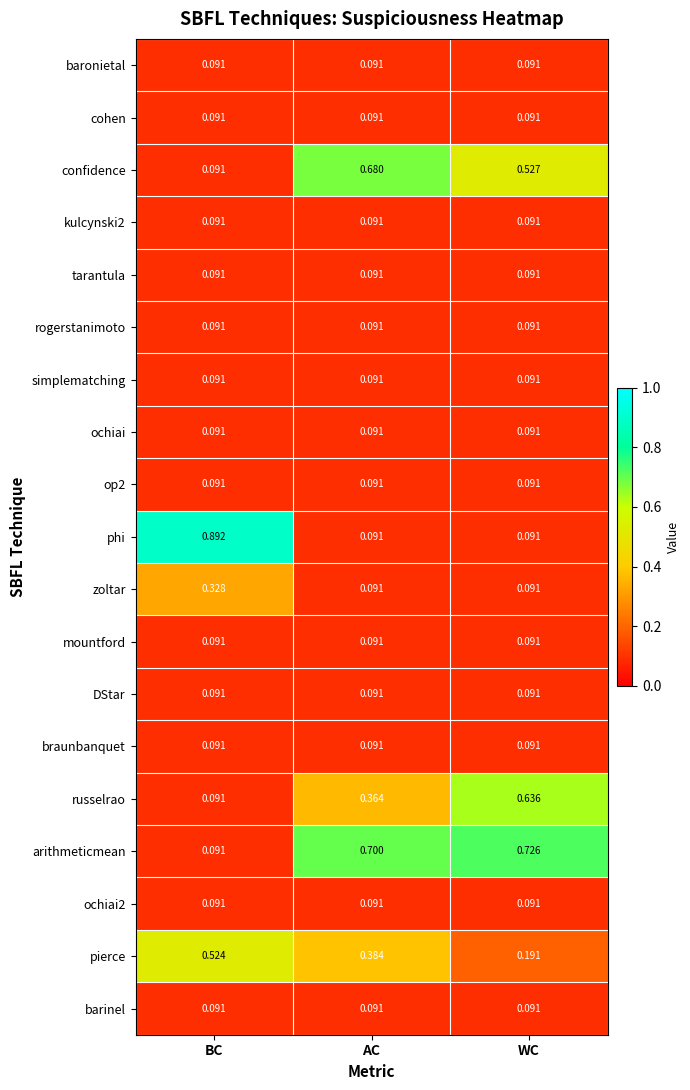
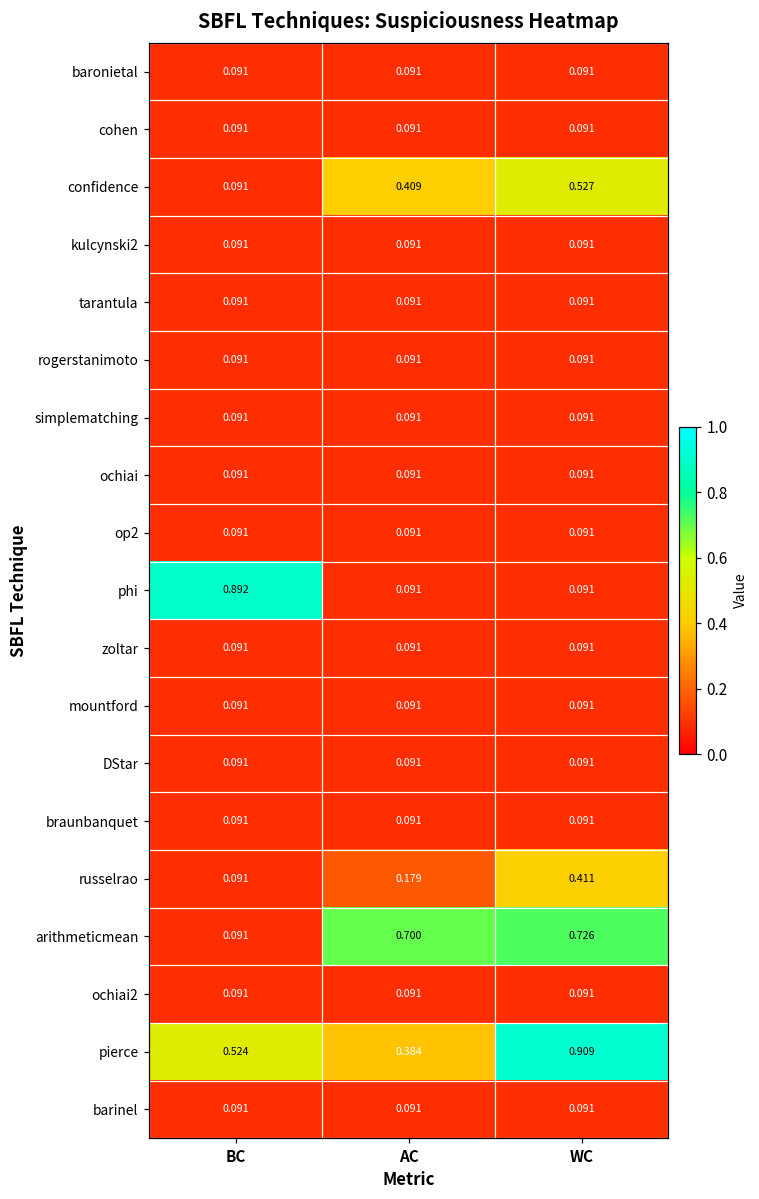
  {
    "baronietal": {
      "BC": 0.091,
      "AC": 0.091,
      "WC": 0.091
    },
    "cohen": {
      "BC": 0.091,
      "AC": 0.091,
      "WC": 0.091
    },
    "confidence": {
      "BC": 0.091,
-     "AC": 0.680,
+     "AC": 0.409,
      "WC": 0.527
    },
    "kulcynski2": {
      "BC": 0.091,
      "AC": 0.091,
      "WC": 0.091
    },
    "tarantula": {
      "BC": 0.091,
      "AC": 0.091,
      "WC": 0.091
    },
    "rogerstanimoto": {
      "BC": 0.091,
      "AC": 0.091,
      "WC": 0.091
    },
    "simplematching": {
      "BC": 0.091,
      "AC": 0.091,
      "WC": 0.091
    },
    "ochiai": {
      "BC": 0.091,
      "AC": 0.091,
      "WC": 0.091
    },
    "op2": {
      "BC": 0.091,
      "AC": 0.091,
      "WC": 0.091
    },
    "phi": {
      "BC": 0.892,
      "AC": 0.091,
      "WC": 0.091
    },
    "zoltar": {
-     "BC": 0.328,
+     "BC": 0.091,
      "AC": 0.091,
      "WC": 0.091
    },
    "mountford": {
      "BC": 0.091,
      "AC": 0.091,
      "WC": 0.091
    },
    "DStar": {
      "BC": 0.091,
      "AC": 0.091,
      "WC": 0.091
    },
    "braunbanquet": {
      "BC": 0.091,
      "AC": 0.091,
      "WC": 0.091
    },
    "russelrao": {
      "BC": 0.091,
-     "AC": 0.364,
-     "WC": 0.636
+     "AC": 0.179,
+     "WC": 0.411
    },
    "arithmeticmean": {
      "BC": 0.091,
      "AC": 0.700,
      "WC": 0.726
    },
    "ochiai2": {
      "BC": 0.091,
      "AC": 0.091,
      "WC": 0.091
    },
    "pierce": {
      "BC": 0.524,
      "AC": 0.384,
-     "WC": 0.191
+     "WC": 0.909
    },
    "barinel": {
      "BC": 0.091,
      "AC": 0.091,
      "WC": 0.091
    }
  }
